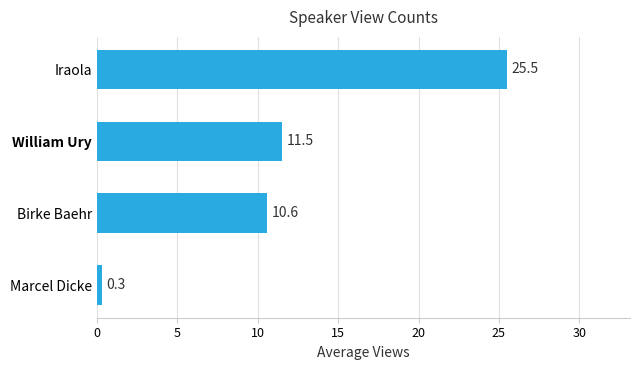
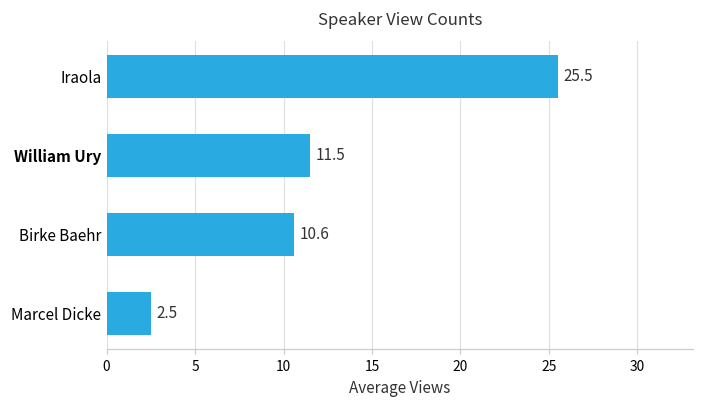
  {
    "Iraola": 25.5,
    "William Ury": 11.5,
    "Birke Baehr": 10.6,
-   "Marcel Dicke": 0.3
+   "Marcel Dicke": 2.5
  }
